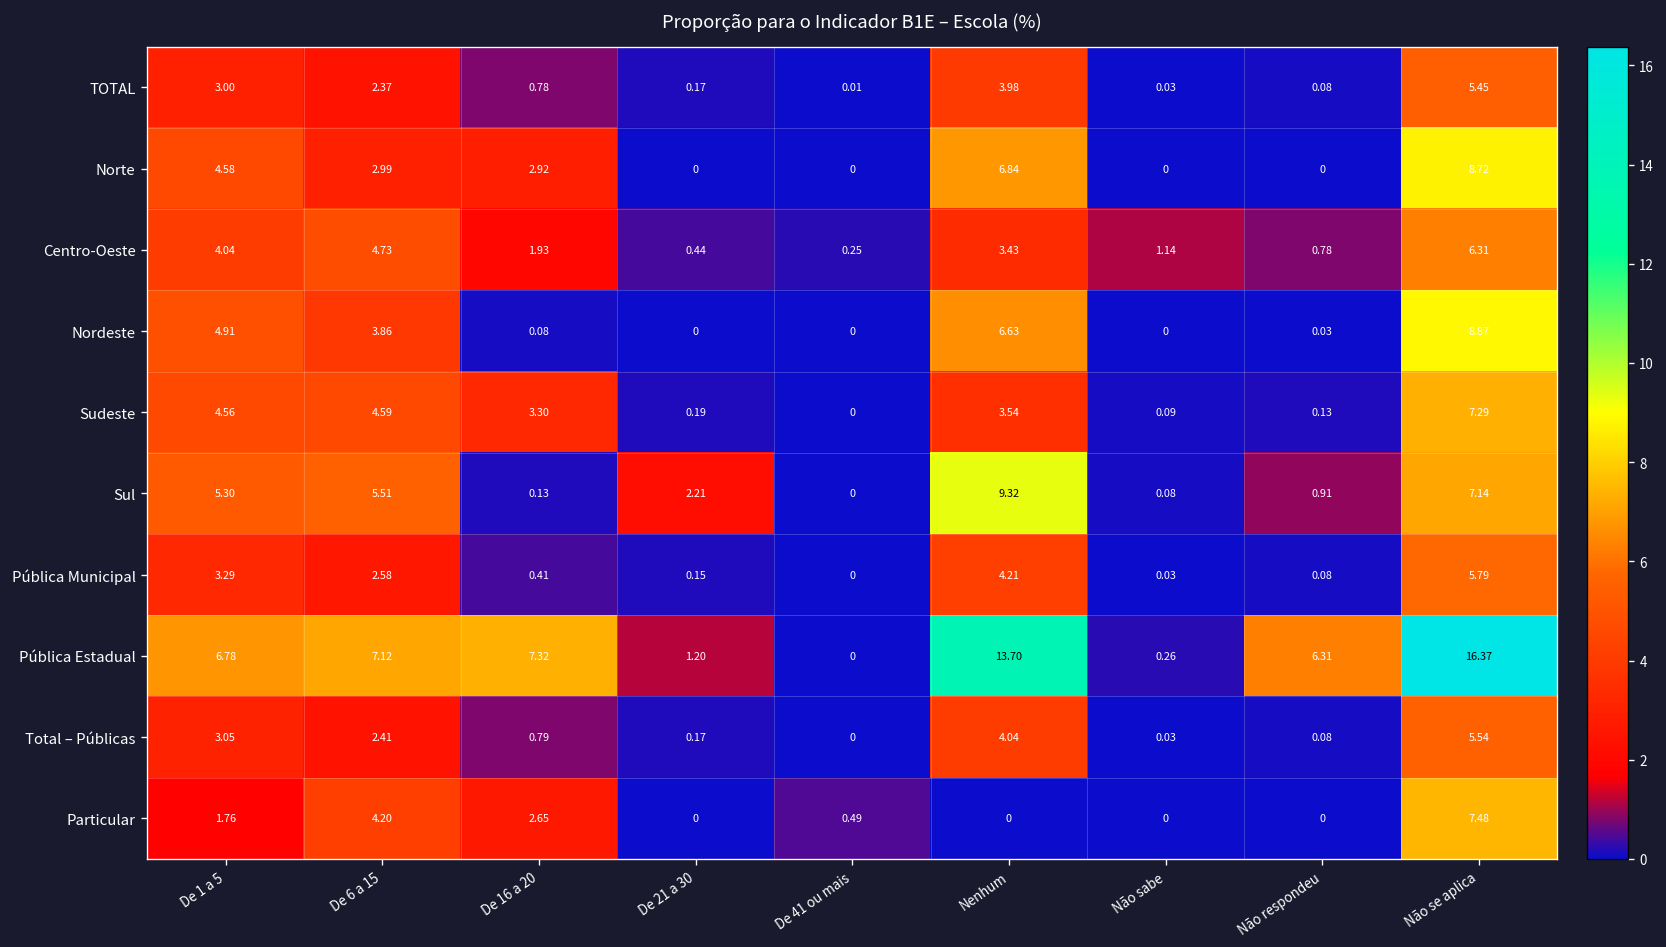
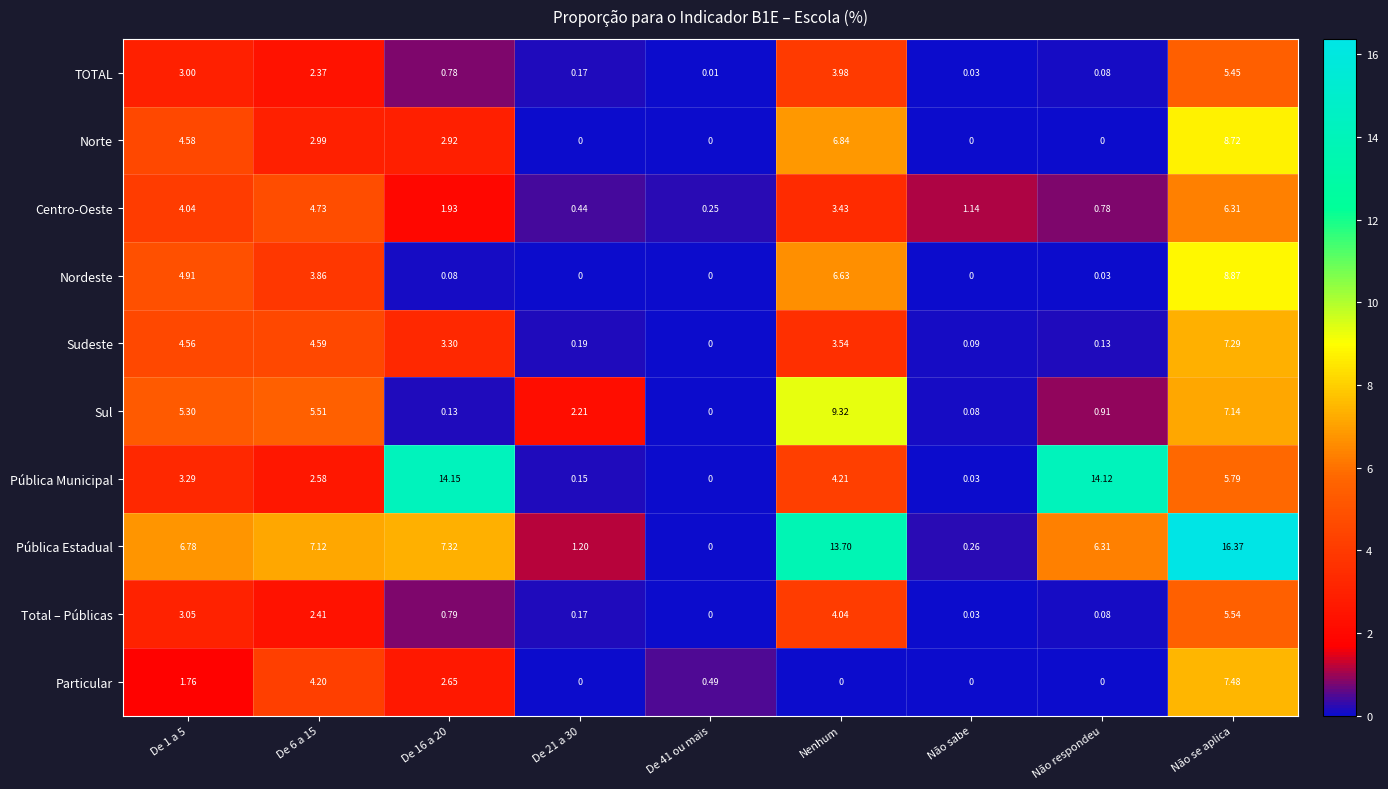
  {
    "TOTAL": {
      "De 1 a 5": 3.00,
      "De 6 a 15": 2.37,
      "De 16 a 20": 0.78,
      "De 21 a 30": 0.17,
      "De 41 ou mais": 0.01,
      "Nenhum": 3.98,
      "Não sabe": 0.03,
      "Não respondeu": 0.08,
      "Não se aplica": 5.45
    },
    "Norte": {
      "De 1 a 5": 4.58,
      "De 6 a 15": 2.99,
      "De 16 a 20": 2.92,
      "De 21 a 30": 0,
      "De 41 ou mais": 0,
      "Nenhum": 6.84,
      "Não sabe": 0,
      "Não respondeu": 0,
      "Não se aplica": 8.72
    },
    "Centro-Oeste": {
      "De 1 a 5": 4.04,
      "De 6 a 15": 4.73,
      "De 16 a 20": 1.93,
      "De 21 a 30": 0.44,
      "De 41 ou mais": 0.25,
      "Nenhum": 3.43,
      "Não sabe": 1.14,
      "Não respondeu": 0.78,
      "Não se aplica": 6.31
    },
    "Nordeste": {
      "De 1 a 5": 4.91,
      "De 6 a 15": 3.86,
      "De 16 a 20": 0.08,
      "De 21 a 30": 0,
      "De 41 ou mais": 0,
      "Nenhum": 6.63,
      "Não sabe": 0,
      "Não respondeu": 0.03,
      "Não se aplica": 8.87
    },
    "Sudeste": {
      "De 1 a 5": 4.56,
      "De 6 a 15": 4.59,
      "De 16 a 20": 3.30,
      "De 21 a 30": 0.19,
      "De 41 ou mais": 0,
      "Nenhum": 3.54,
      "Não sabe": 0.09,
      "Não respondeu": 0.13,
      "Não se aplica": 7.29
    },
    "Sul": {
      "De 1 a 5": 5.30,
      "De 6 a 15": 5.51,
      "De 16 a 20": 0.13,
      "De 21 a 30": 2.21,
      "De 41 ou mais": 0,
      "Nenhum": 9.32,
      "Não sabe": 0.08,
      "Não respondeu": 0.91,
      "Não se aplica": 7.14
    },
    "Pública Municipal": {
      "De 1 a 5": 3.29,
      "De 6 a 15": 2.58,
-     "De 16 a 20": 0.41,
+     "De 16 a 20": 14.15,
      "De 21 a 30": 0.15,
      "De 41 ou mais": 0,
      "Nenhum": 4.21,
      "Não sabe": 0.03,
-     "Não respondeu": 0.08,
+     "Não respondeu": 14.12,
      "Não se aplica": 5.79
    },
    "Pública Estadual": {
      "De 1 a 5": 6.78,
      "De 6 a 15": 7.12,
      "De 16 a 20": 7.32,
      "De 21 a 30": 1.20,
      "De 41 ou mais": 0,
      "Nenhum": 13.70,
      "Não sabe": 0.26,
      "Não respondeu": 6.31,
      "Não se aplica": 16.37
    },
    "Total – Públicas": {
      "De 1 a 5": 3.05,
      "De 6 a 15": 2.41,
      "De 16 a 20": 0.79,
      "De 21 a 30": 0.17,
      "De 41 ou mais": 0,
      "Nenhum": 4.04,
      "Não sabe": 0.03,
      "Não respondeu": 0.08,
      "Não se aplica": 5.54
    },
    "Particular": {
      "De 1 a 5": 1.76,
      "De 6 a 15": 4.20,
      "De 16 a 20": 2.65,
      "De 21 a 30": 0,
      "De 41 ou mais": 0.49,
      "Nenhum": 0,
      "Não sabe": 0,
      "Não respondeu": 0,
      "Não se aplica": 7.48
    }
  }
